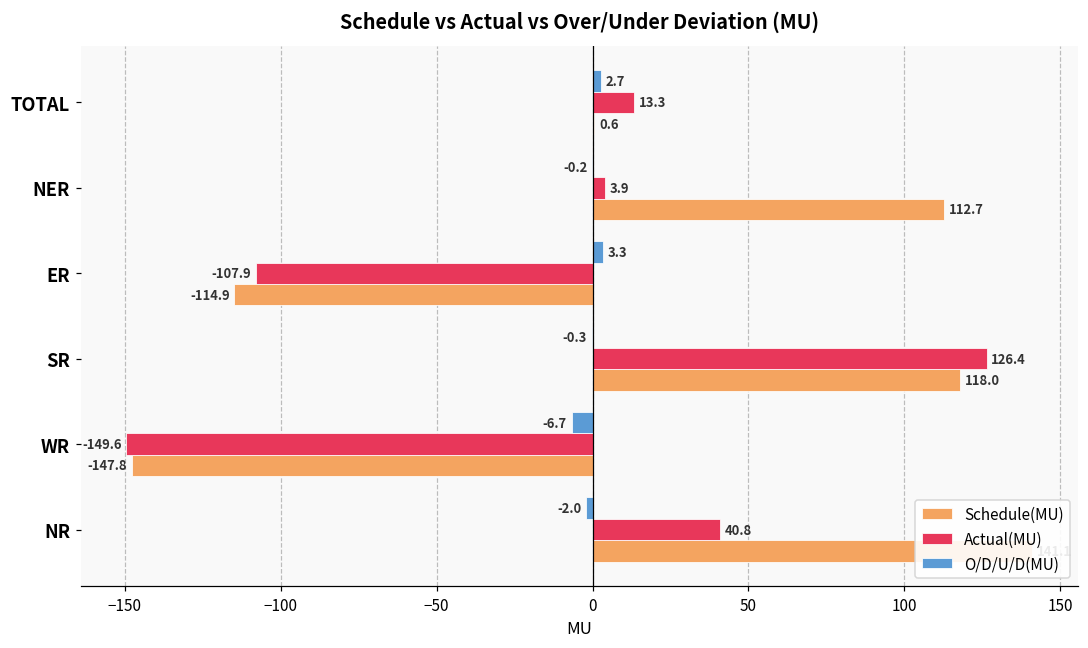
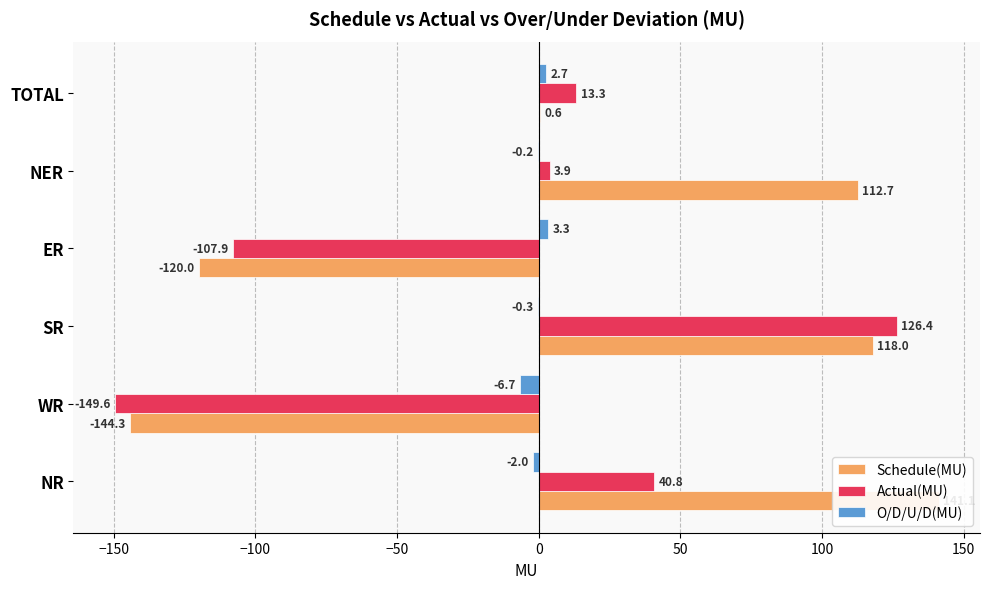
  {
    "Schedule(MU)": {
      "TOTAL": 0.6,
      "NER": 112.7,
-     "ER": -114.9,
+     "ER": -120.0,
      "SR": 118.0,
-     "WR": -147.8
+     "WR": -144.3
    },
    "Actual(MU)": {
      "TOTAL": 13.3,
      "NER": 3.9,
      "ER": -107.9,
      "SR": 126.4,
      "WR": -149.6,
      "NR": 40.8
    },
    "O/D/U/D(MU)": {
      "TOTAL": 2.7,
      "NER": -0.2,
      "ER": 3.3,
      "SR": -0.3,
      "WR": -6.7,
      "NR": -2.0
    }
  }
